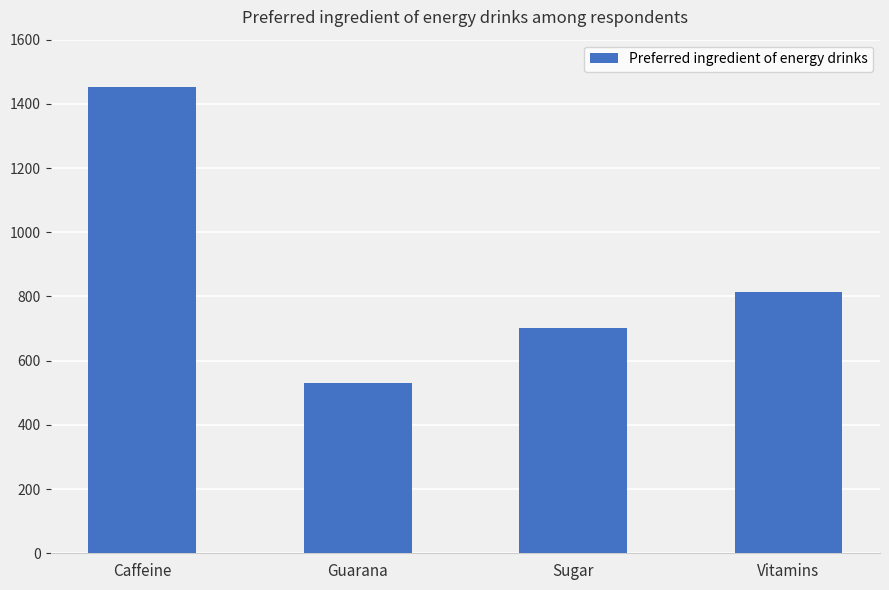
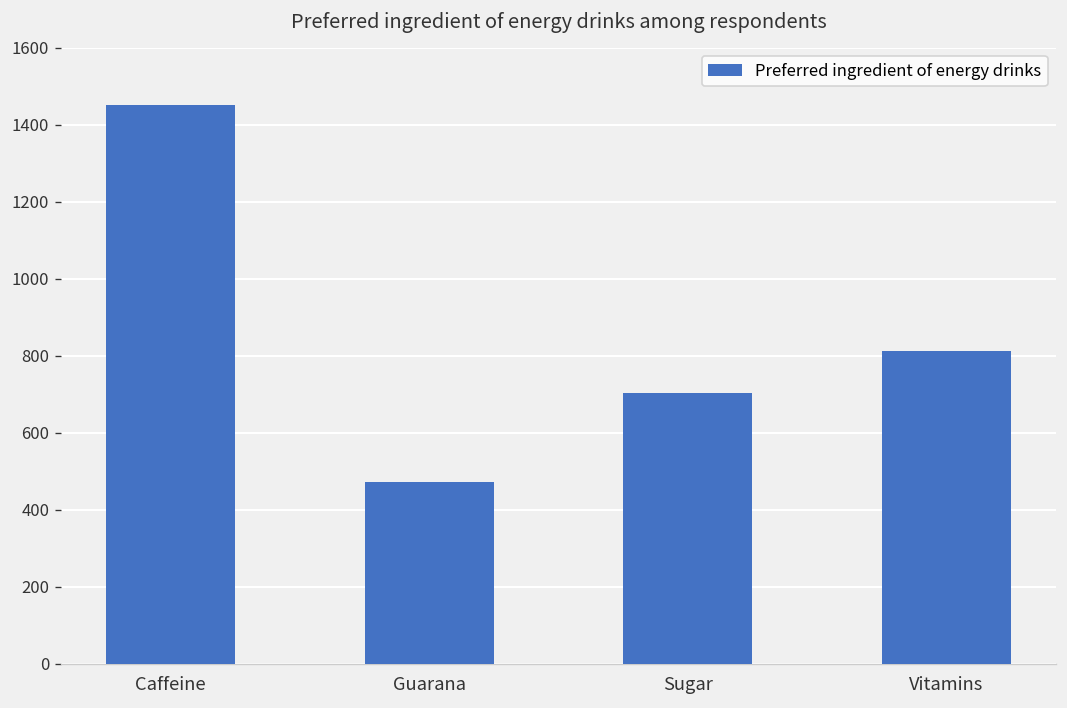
  {
    "Caffeine": 1450,
-   "Guarana": 530,
+   "Guarana": 470,
    "Sugar": 700,
    "Vitamins": 810
  }
